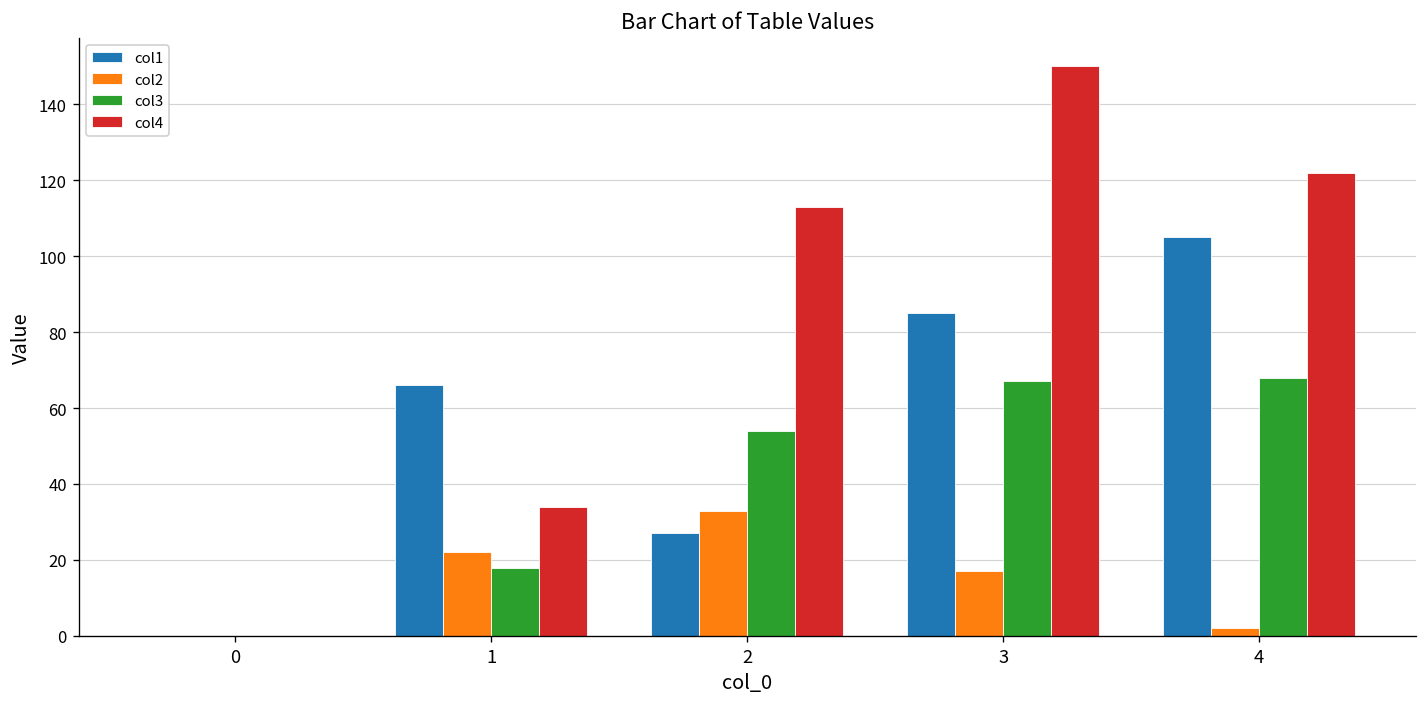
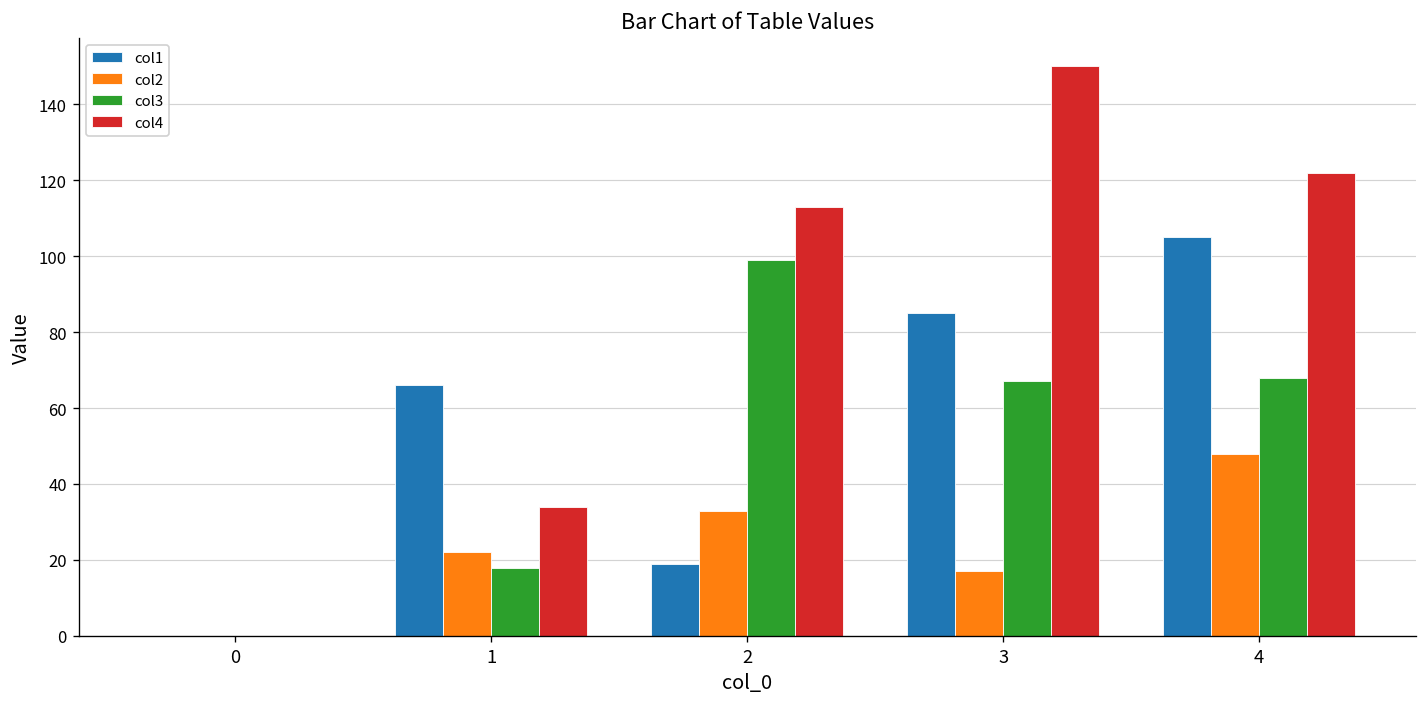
  {
    "col1": {
      "0": 0,
      "1": 66,
-     "2": 27,
+     "2": 19,
      "3": 85,
      "4": 105
    },
    "col2": {
      "0": 0,
      "1": 22,
      "2": 33,
      "3": 17,
-     "4": 2
+     "4": 48
    },
    "col3": {
      "0": 0,
      "1": 18,
-     "2": 54,
+     "2": 99,
      "3": 67,
      "4": 68
    },
    "col4": {
      "0": 0,
      "1": 34,
      "2": 113,
      "3": 150,
      "4": 122
    }
  }
